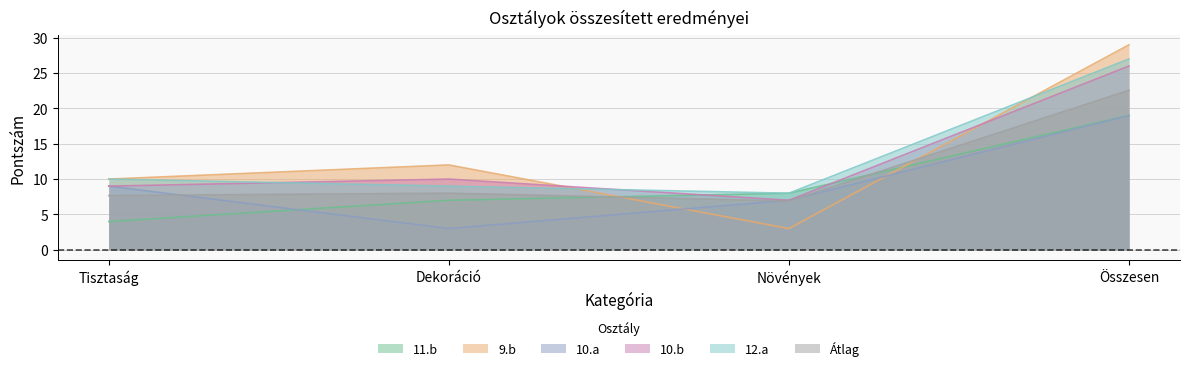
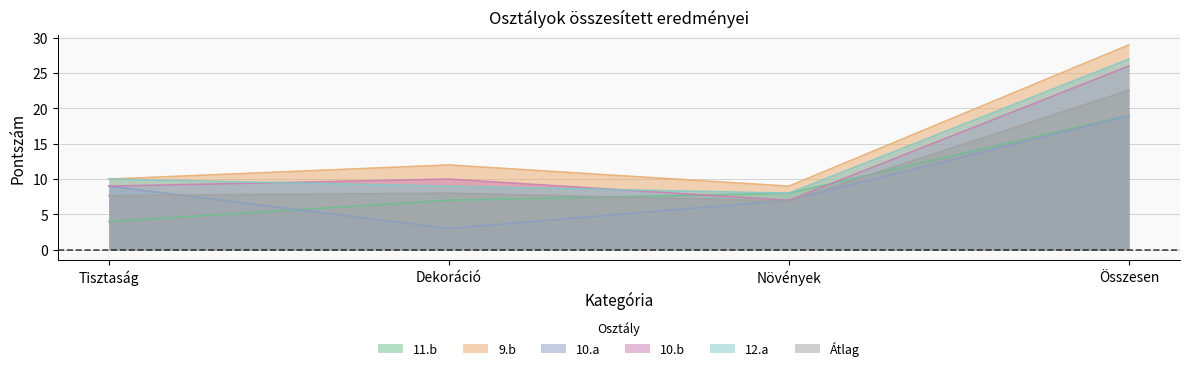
  {
    "9.b": {
      "Dekoráció": 12,
-     "Növények": 3,
+     "Növények": 9,
      "Összesen": 29
    }
  }
